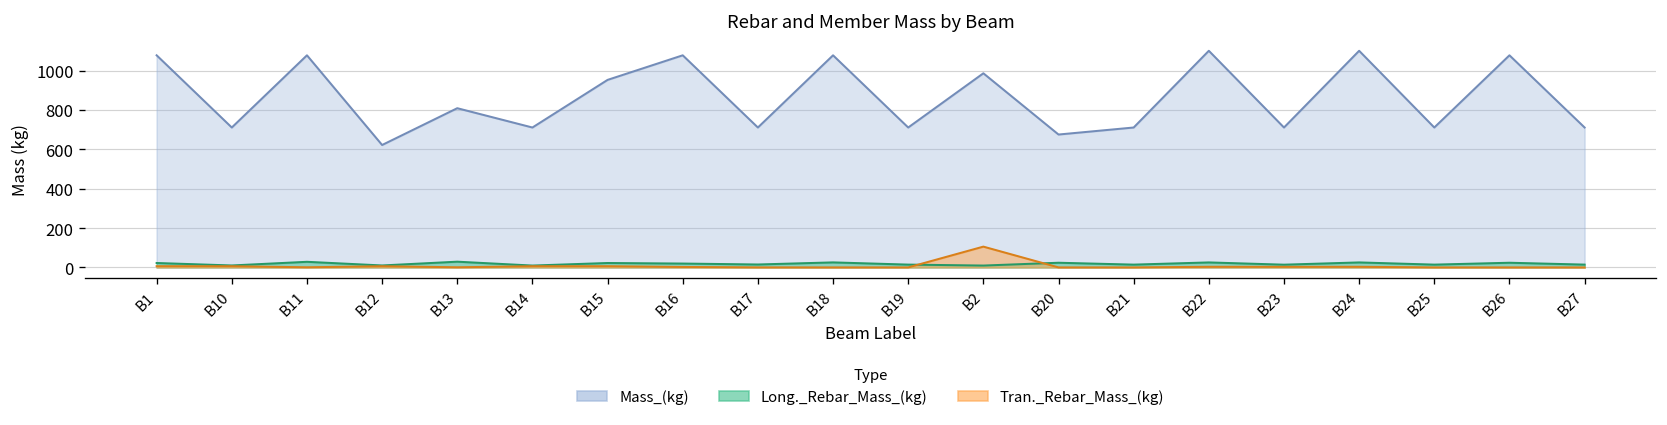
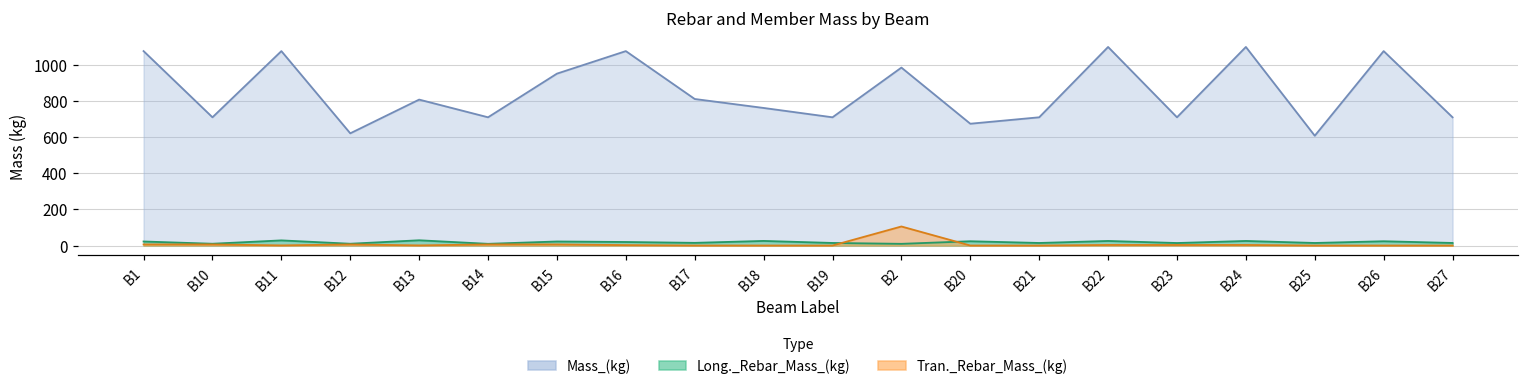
  {
    "Mass_(kg)": {
      "B1": 1080,
      "B10": 710,
      "B11": 1080,
      "B12": 620,
      "B13": 810,
      "B14": 710,
      "B15": 950,
      "B16": 1080,
-     "B17": 710,
-     "B18": 1080,
+     "B17": 810,
+     "B18": 760,
      "B19": 710,
      "B2": 990,
      "B20": 680,
      "B21": 710,
      "B22": 1100,
      "B23": 710,
      "B24": 1100,
-     "B25": 710,
+     "B25": 610,
      "B26": 1080,
      "B27": 710
    },
    "Long._Rebar_Mass_(kg)": {
      "B1": 20,
      "B11": 30,
      "B13": 30,
      "B15": 20,
      "B16": 20,
      "B18": 30,
      "B2": 10,
      "B20": 20,
      "B22": 30,
      "B24": 30,
      "B26": 20
    },
    "Tran._Rebar_Mass_(kg)": {
      "B1": 10,
      "B11": 0,
      "B13": 0,
      "B15": 10,
      "B16": 0,
      "B18": 0,
      "B2": 110,
      "B20": 0,
      "B22": 0,
      "B24": 0,
      "B26": 0
    }
  }
